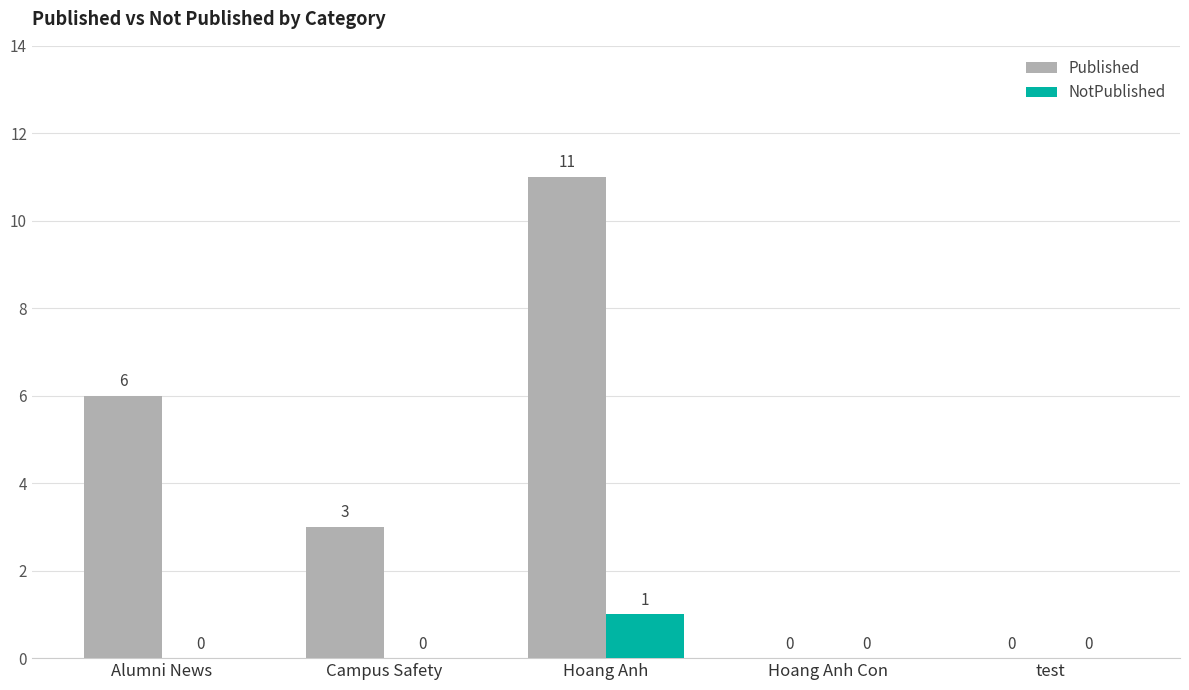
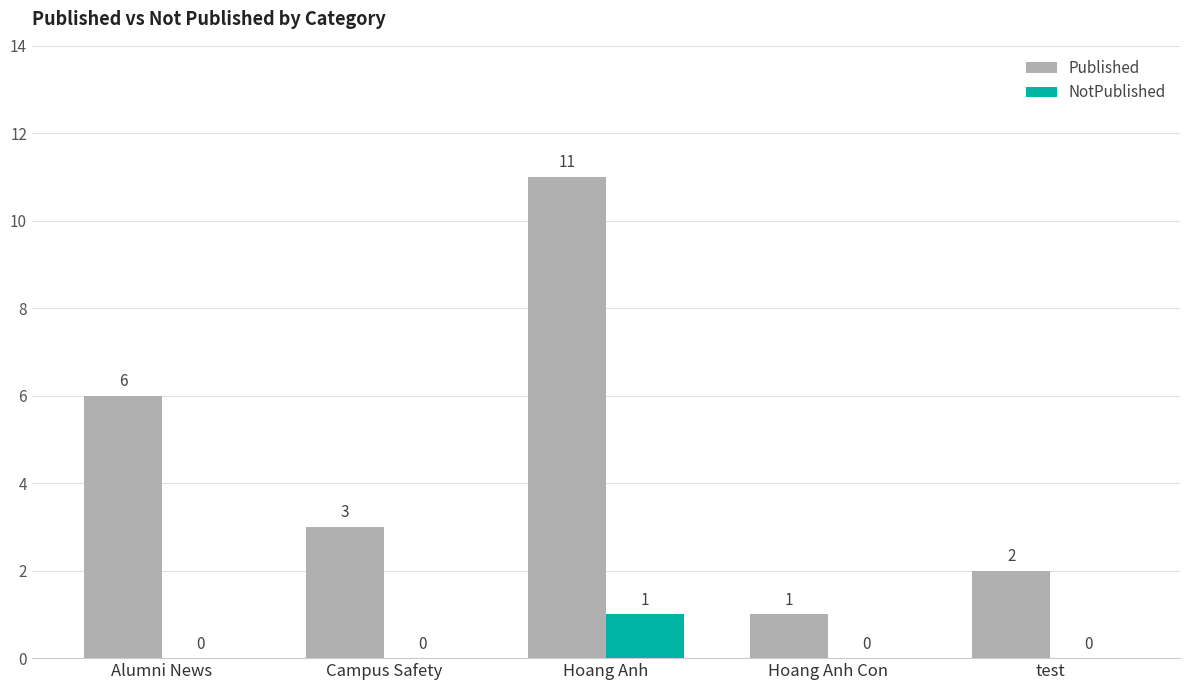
  {
    "Published": {
      "Alumni News": 6,
      "Campus Safety": 3,
      "Hoang Anh": 11,
-     "Hoang Anh Con": 0,
-     "test": 0
+     "Hoang Anh Con": 1,
+     "test": 2
    },
    "NotPublished": {
      "Alumni News": 0,
      "Campus Safety": 0,
      "Hoang Anh": 1,
      "Hoang Anh Con": 0,
      "test": 0
    }
  }
